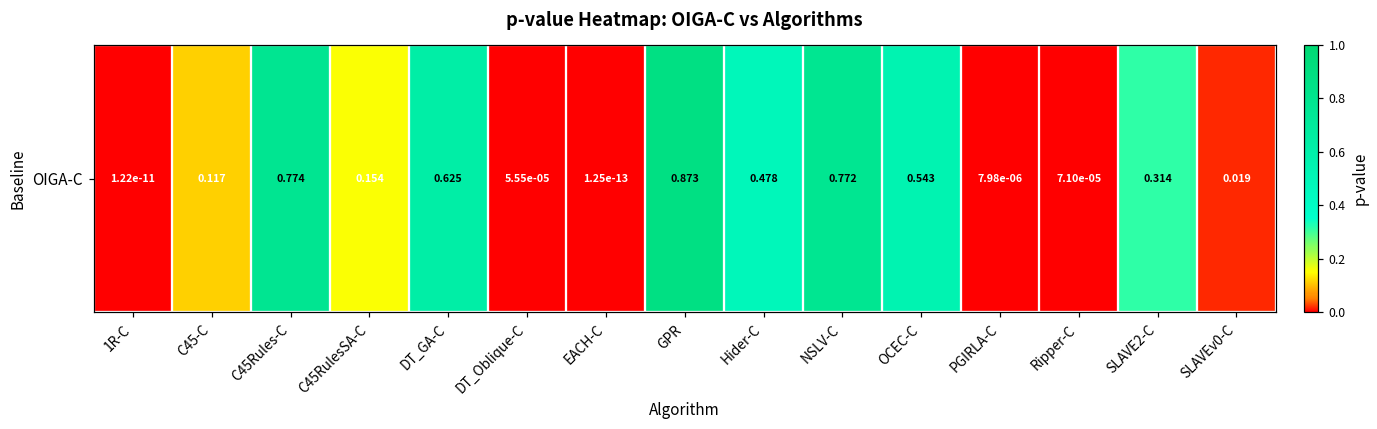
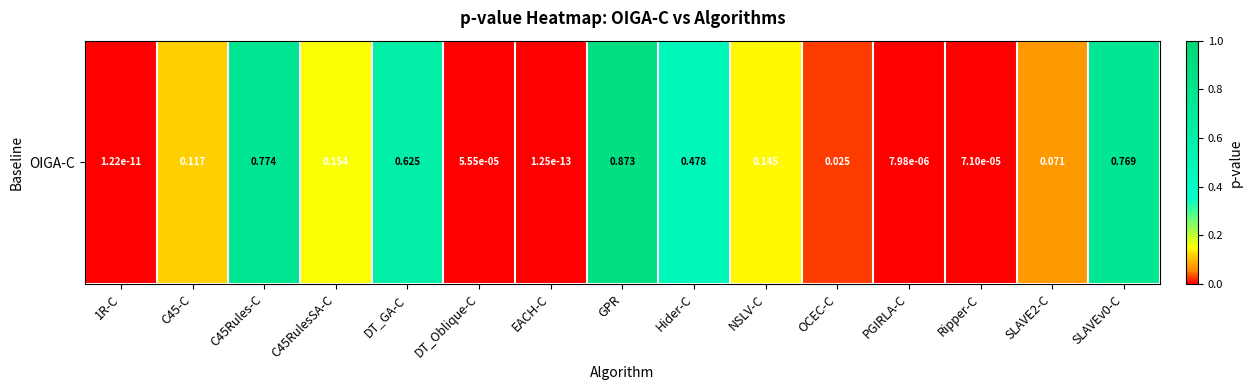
  {
    "OIGA-C": {
      "1R-C": "1.22e-11",
      "C45-C": "0.117",
      "C45Rules-C": "0.774",
      "C45RulesSA-C": "0.154",
      "DT_GA-C": "0.625",
      "DT_Oblique-C": "5.55e-05",
      "EACH-C": "1.25e-13",
      "GPR": "0.873",
      "Hider-C": "0.478",
-     "NSLV-C": "0.772",
-     "OCEC-C": "0.543",
+     "NSLV-C": "0.145",
+     "OCEC-C": "0.025",
      "PGIRLA-C": "7.98e-06",
      "Ripper-C": "7.10e-05",
-     "SLAVE2-C": "0.314",
-     "SLAVEv0-C": "0.019"
+     "SLAVE2-C": "0.071",
+     "SLAVEv0-C": "0.769"
    }
  }
